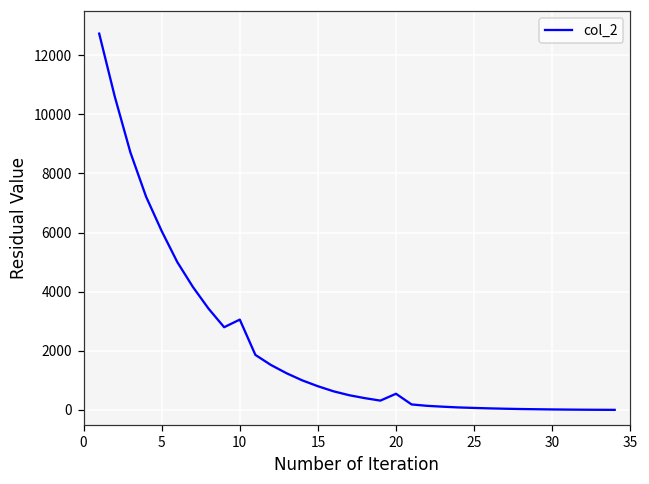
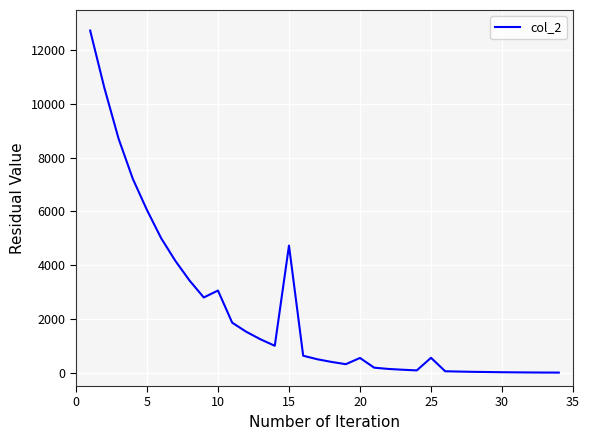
  {
    "5": 6100,
    "10": 3100,
-   "15": 800,
+   "15": 4700,
    "20": 500,
-   "25": 100,
+   "25": 600,
    "30": 0
  }
